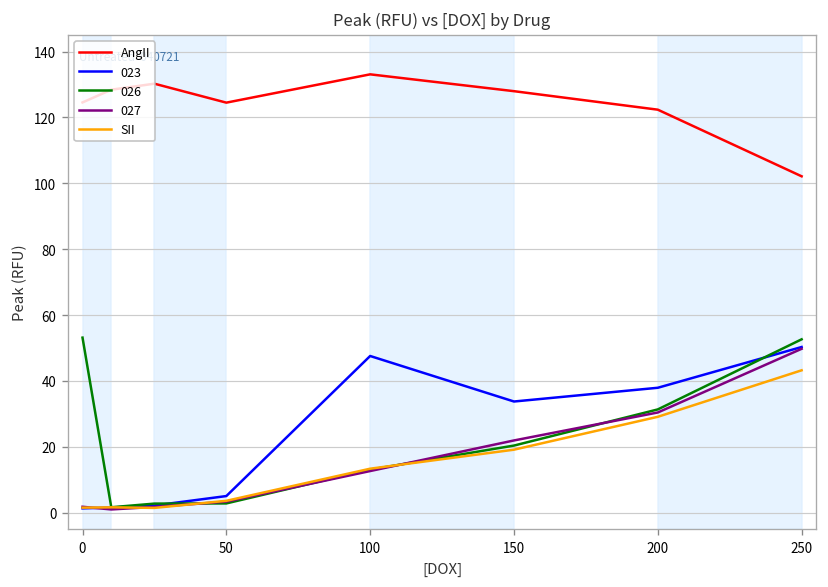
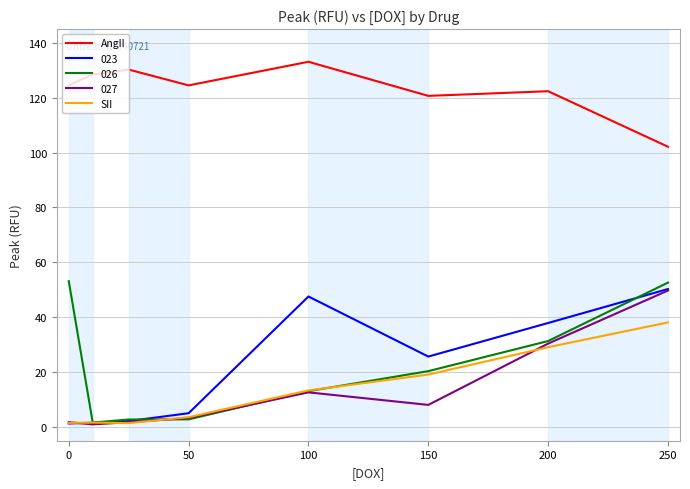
  {
    "AngII": {
      "50": 124,
      "100": 133,
-     "150": 128,
+     "150": 121,
      "200": 122,
      "250": 102
    },
    "023": {
      "50": 5,
      "100": 48,
-     "150": 34,
+     "150": 26,
      "200": 38
    },
    "026": {
      "0": 53,
      "150": 20,
      "200": 31,
      "250": 53
    },
    "027": {
-     "150": 22,
+     "150": 8,
      "200": 30
    },
    "SII": {
      "150": 19,
      "200": 29,
-     "250": 43
+     "250": 38
    }
  }
